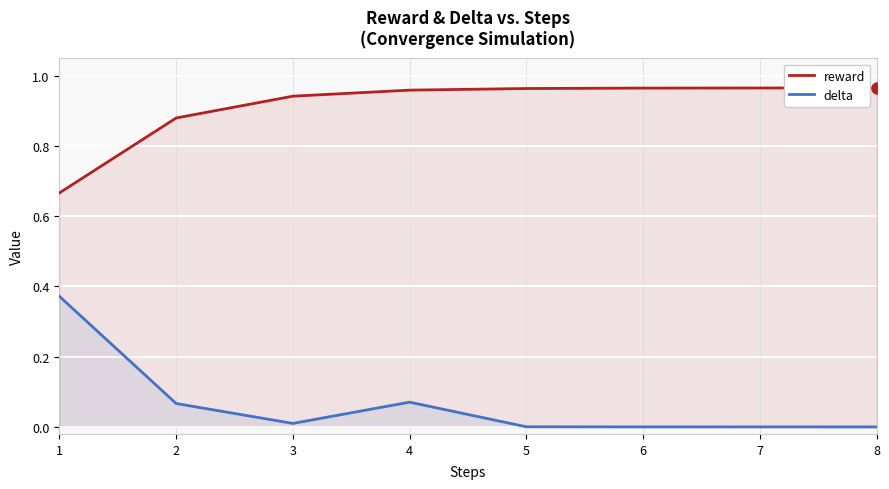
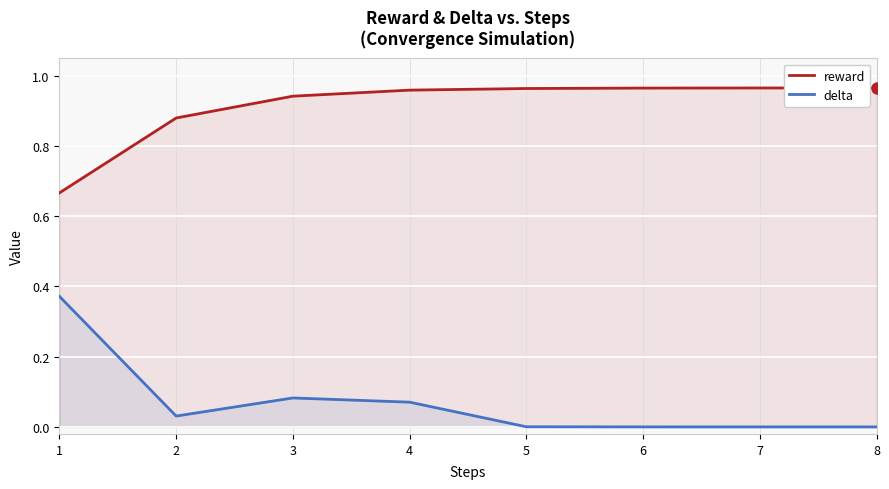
  {
    "delta": {
      "1": 0.37,
-     "2": 0.07,
-     "3": 0.01,
+     "2": 0.03,
+     "3": 0.08,
      "4": 0.07,
      "5": 0.00,
      "6": 0.00,
      "7": 0.00,
      "8": 0.00
    }
  }
